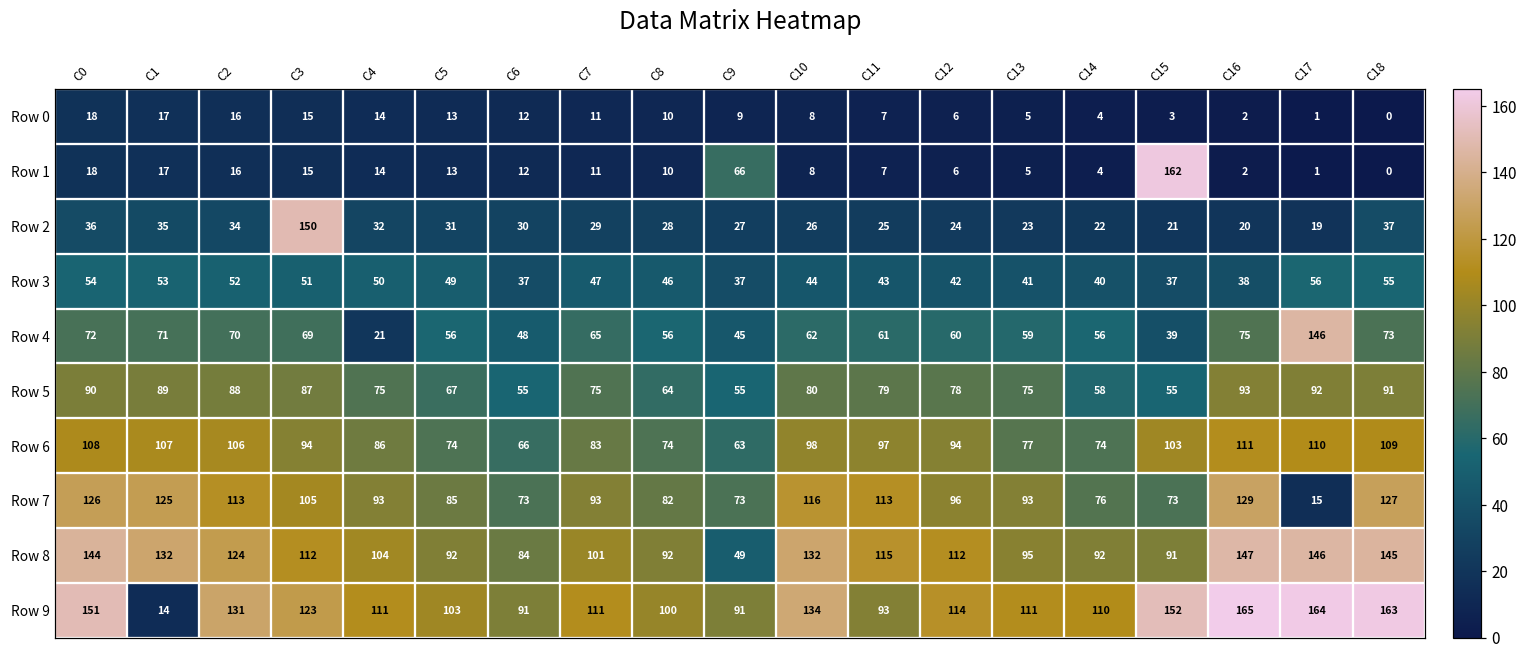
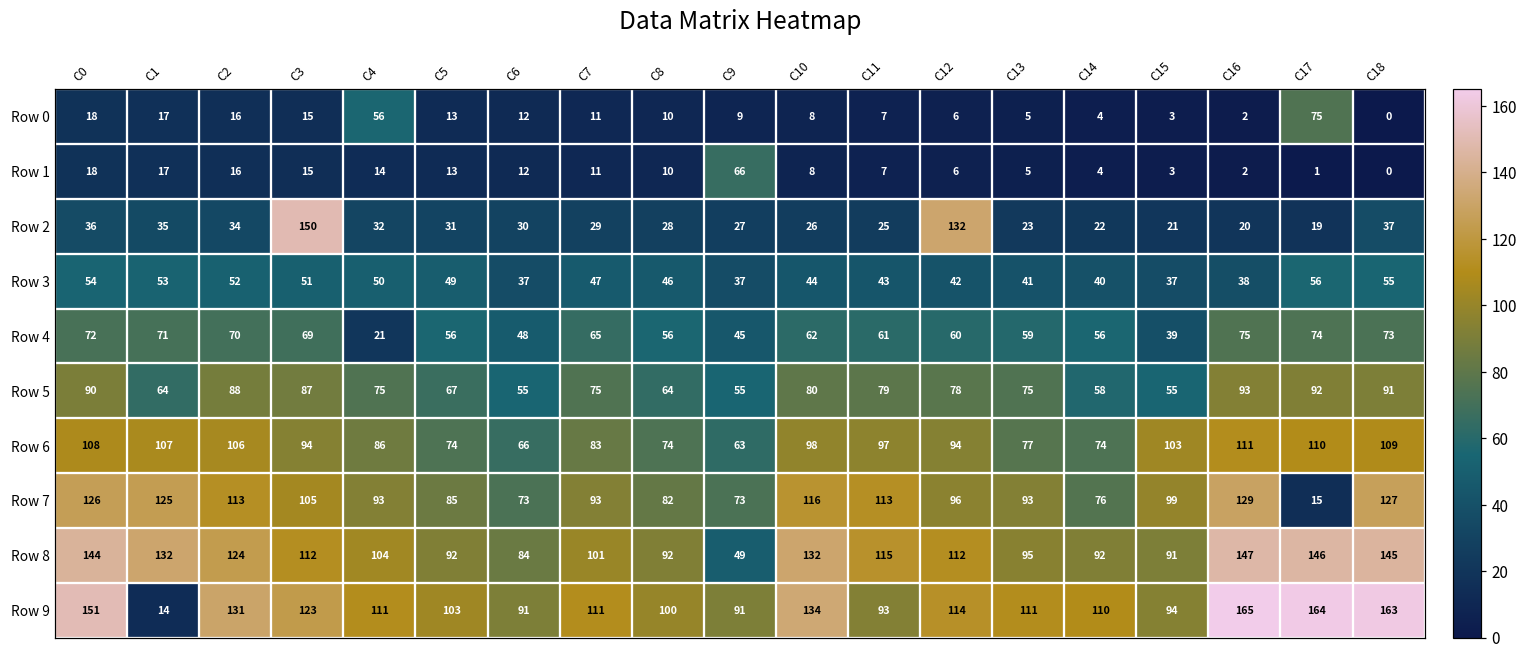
  {
    "Row 0": {
      "C0": 18,
      "C1": 17,
      "C2": 16,
      "C3": 15,
-     "C4": 14,
+     "C4": 56,
      "C5": 13,
      "C6": 12,
      "C7": 11,
      "C8": 10,
      "C9": 9,
      "C10": 8,
      "C11": 7,
      "C12": 6,
      "C13": 5,
      "C14": 4,
      "C15": 3,
      "C16": 2,
-     "C17": 1,
+     "C17": 75,
      "C18": 0
    },
    "Row 1": {
      "C0": 18,
      "C1": 17,
      "C2": 16,
      "C3": 15,
      "C4": 14,
      "C5": 13,
      "C6": 12,
      "C7": 11,
      "C8": 10,
      "C9": 66,
      "C10": 8,
      "C11": 7,
      "C12": 6,
      "C13": 5,
      "C14": 4,
-     "C15": 162,
+     "C15": 3,
      "C16": 2,
      "C17": 1,
      "C18": 0
    },
    "Row 2": {
      "C0": 36,
      "C1": 35,
      "C2": 34,
      "C3": 150,
      "C4": 32,
      "C5": 31,
      "C6": 30,
      "C7": 29,
      "C8": 28,
      "C9": 27,
      "C10": 26,
      "C11": 25,
-     "C12": 24,
+     "C12": 132,
      "C13": 23,
      "C14": 22,
      "C15": 21,
      "C16": 20,
      "C17": 19,
      "C18": 37
    },
    "Row 3": {
      "C0": 54,
      "C1": 53,
      "C2": 52,
      "C3": 51,
      "C4": 50,
      "C5": 49,
      "C6": 37,
      "C7": 47,
      "C8": 46,
      "C9": 37,
      "C10": 44,
      "C11": 43,
      "C12": 42,
      "C13": 41,
      "C14": 40,
      "C15": 37,
      "C16": 38,
      "C17": 56,
      "C18": 55
    },
    "Row 4": {
      "C0": 72,
      "C1": 71,
      "C2": 70,
      "C3": 69,
      "C4": 21,
      "C5": 56,
      "C6": 48,
      "C7": 65,
      "C8": 56,
      "C9": 45,
      "C10": 62,
      "C11": 61,
      "C12": 60,
      "C13": 59,
      "C14": 56,
      "C15": 39,
      "C16": 75,
-     "C17": 146,
+     "C17": 74,
      "C18": 73
    },
    "Row 5": {
      "C0": 90,
-     "C1": 89,
+     "C1": 64,
      "C2": 88,
      "C3": 87,
      "C4": 75,
      "C5": 67,
      "C6": 55,
      "C7": 75,
      "C8": 64,
      "C9": 55,
      "C10": 80,
      "C11": 79,
      "C12": 78,
      "C13": 75,
      "C14": 58,
      "C15": 55,
      "C16": 93,
      "C17": 92,
      "C18": 91
    },
    "Row 6": {
      "C0": 108,
      "C1": 107,
      "C2": 106,
      "C3": 94,
      "C4": 86,
      "C5": 74,
      "C6": 66,
      "C7": 83,
      "C8": 74,
      "C9": 63,
      "C10": 98,
      "C11": 97,
      "C12": 94,
      "C13": 77,
      "C14": 74,
      "C15": 103,
      "C16": 111,
      "C17": 110,
      "C18": 109
    },
    "Row 7": {
      "C0": 126,
      "C1": 125,
      "C2": 113,
      "C3": 105,
      "C4": 93,
      "C5": 85,
      "C6": 73,
      "C7": 93,
      "C8": 82,
      "C9": 73,
      "C10": 116,
      "C11": 113,
      "C12": 96,
      "C13": 93,
      "C14": 76,
-     "C15": 73,
+     "C15": 99,
      "C16": 129,
      "C17": 15,
      "C18": 127
    },
    "Row 8": {
      "C0": 144,
      "C1": 132,
      "C2": 124,
      "C3": 112,
      "C4": 104,
      "C5": 92,
      "C6": 84,
      "C7": 101,
      "C8": 92,
      "C9": 49,
      "C10": 132,
      "C11": 115,
      "C12": 112,
      "C13": 95,
      "C14": 92,
      "C15": 91,
      "C16": 147,
      "C17": 146,
      "C18": 145
    },
    "Row 9": {
      "C0": 151,
      "C1": 14,
      "C2": 131,
      "C3": 123,
      "C4": 111,
      "C5": 103,
      "C6": 91,
      "C7": 111,
      "C8": 100,
      "C9": 91,
      "C10": 134,
      "C11": 93,
      "C12": 114,
      "C13": 111,
      "C14": 110,
-     "C15": 152,
+     "C15": 94,
      "C16": 165,
      "C17": 164,
      "C18": 163
    }
  }
